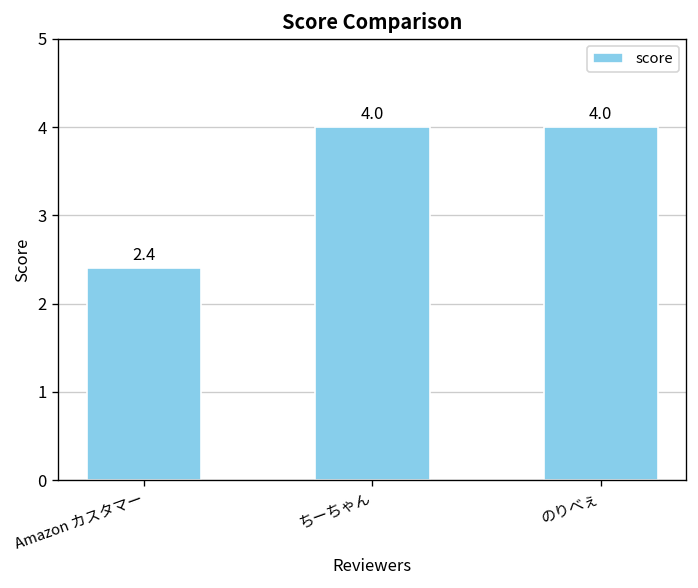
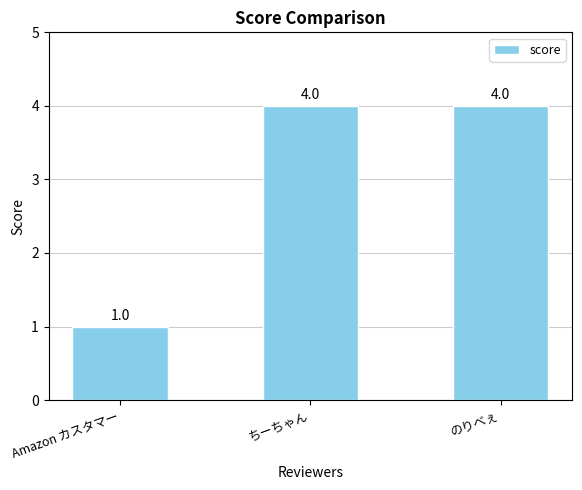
  {
-   "Amazon カスタマー": 2.4,
+   "Amazon カスタマー": 1.0,
    "ちーちゃん": 4.0,
    "のりべぇ": 4.0
  }
